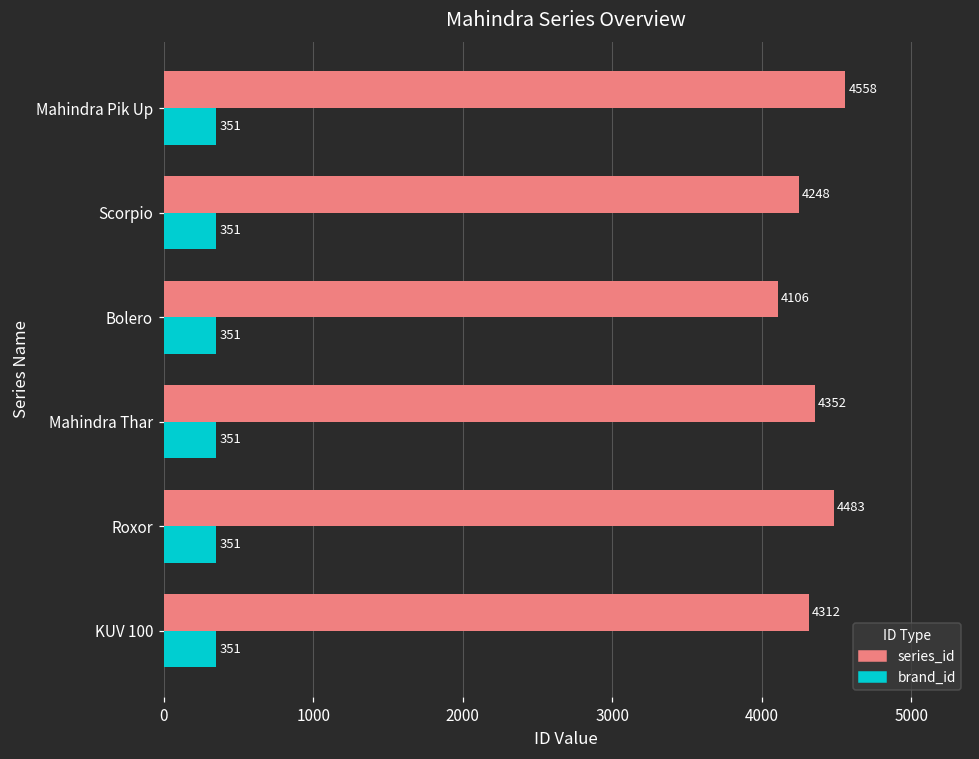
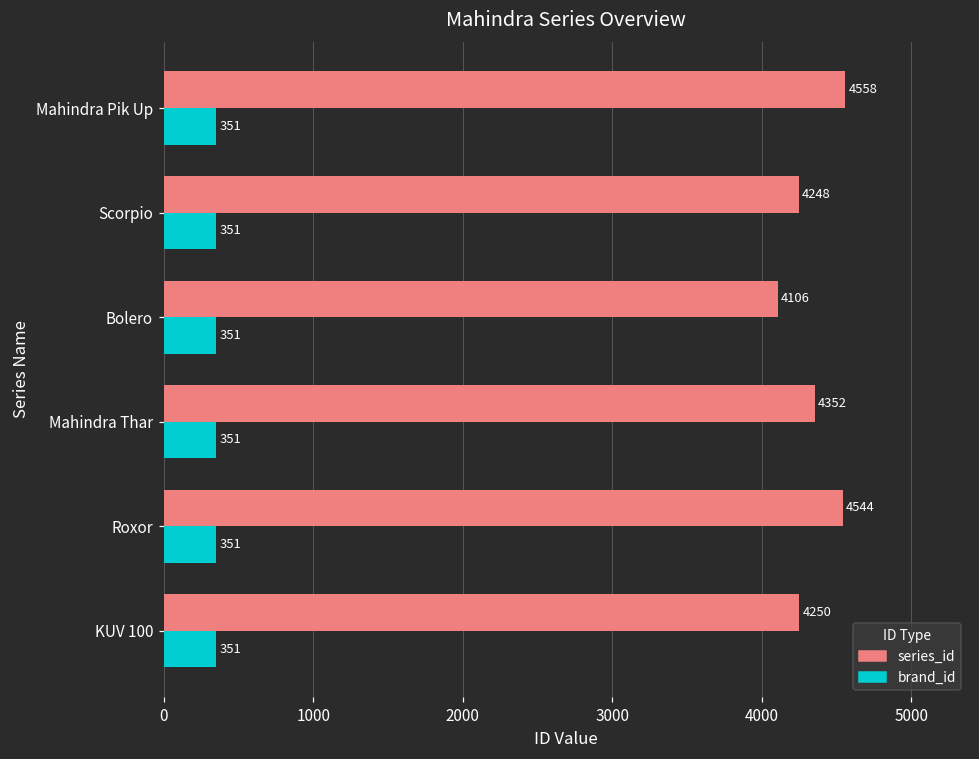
  {
    "series_id": {
      "Mahindra Pik Up": 4558,
      "Scorpio": 4248,
      "Bolero": 4106,
      "Mahindra Thar": 4352,
-     "Roxor": 4483,
-     "KUV 100": 4312
+     "Roxor": 4544,
+     "KUV 100": 4250
    },
    "brand_id": {
      "Mahindra Pik Up": 351,
      "Scorpio": 351,
      "Bolero": 351,
      "Mahindra Thar": 351,
      "Roxor": 351,
      "KUV 100": 351
    }
  }
